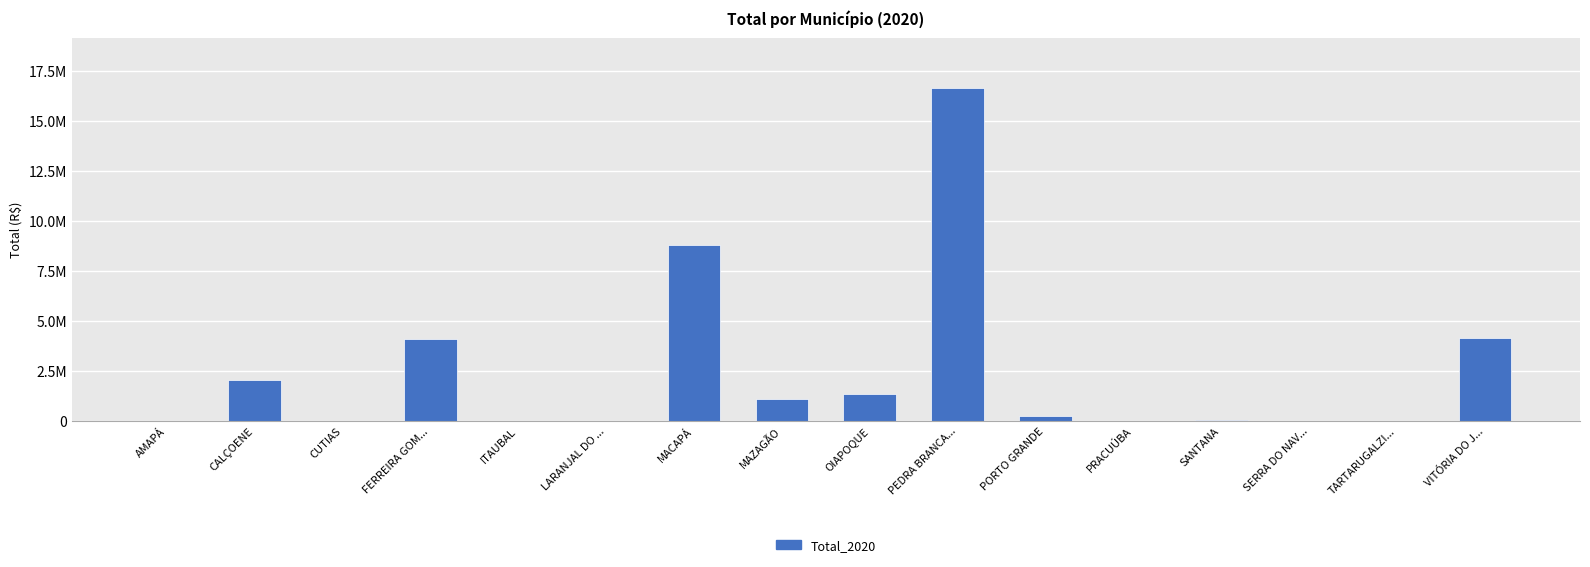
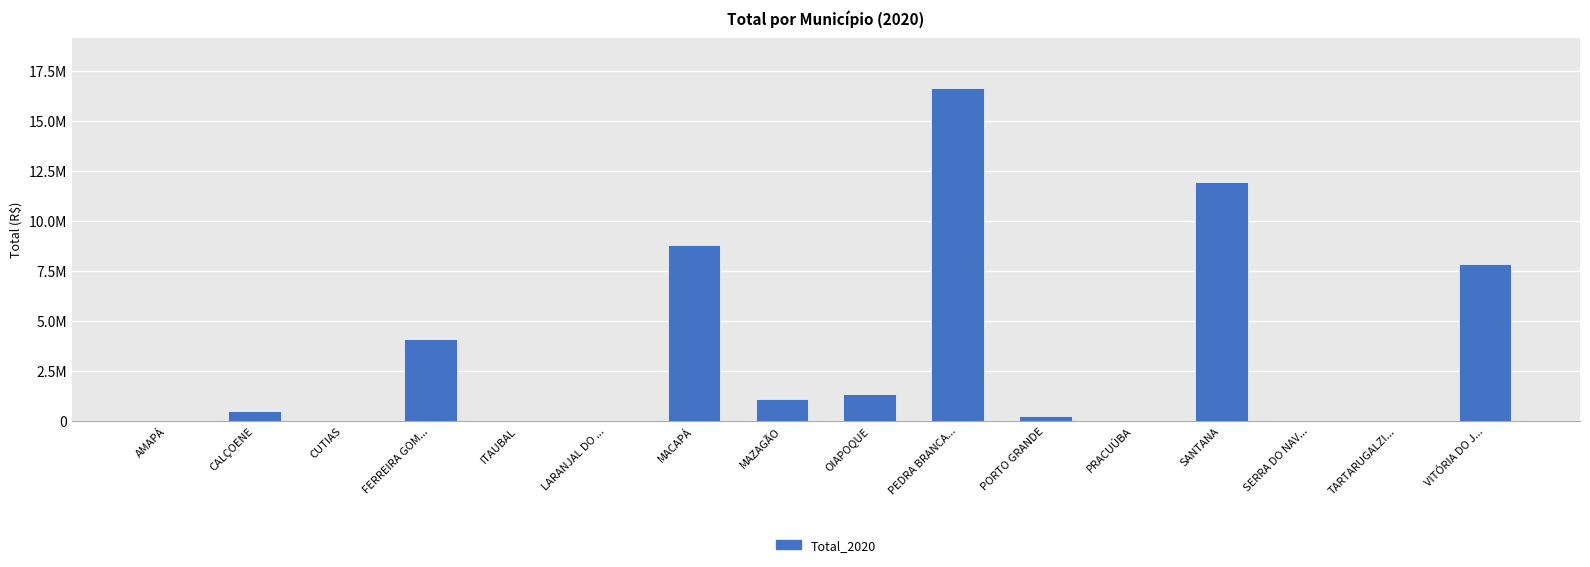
  {
    "AMAPÁ": 0,
-   "CALÇOENE": 2000000,
+   "CALÇOENE": 500000,
    "CUTIAS": 0,
    "FERREIRA GOM...": 4100000,
    "ITAUBAL": 0,
    "MACAPÁ": 8800000,
    "MAZAGÃO": 1100000,
    "OIAPOQUE": 1300000,
    "PEDRA BRANCA...": 16700000,
    "PORTO GRANDE": 300000,
    "PRACUÚBA": 0,
-   "SANTANA": 0,
+   "SANTANA": 11900000,
    "SERRA DO NAV...": 0,
    "TARTARUGALZI...": 0,
-   "VITÓRIA DO J...": 4200000
+   "VITÓRIA DO J...": 7800000
  }
